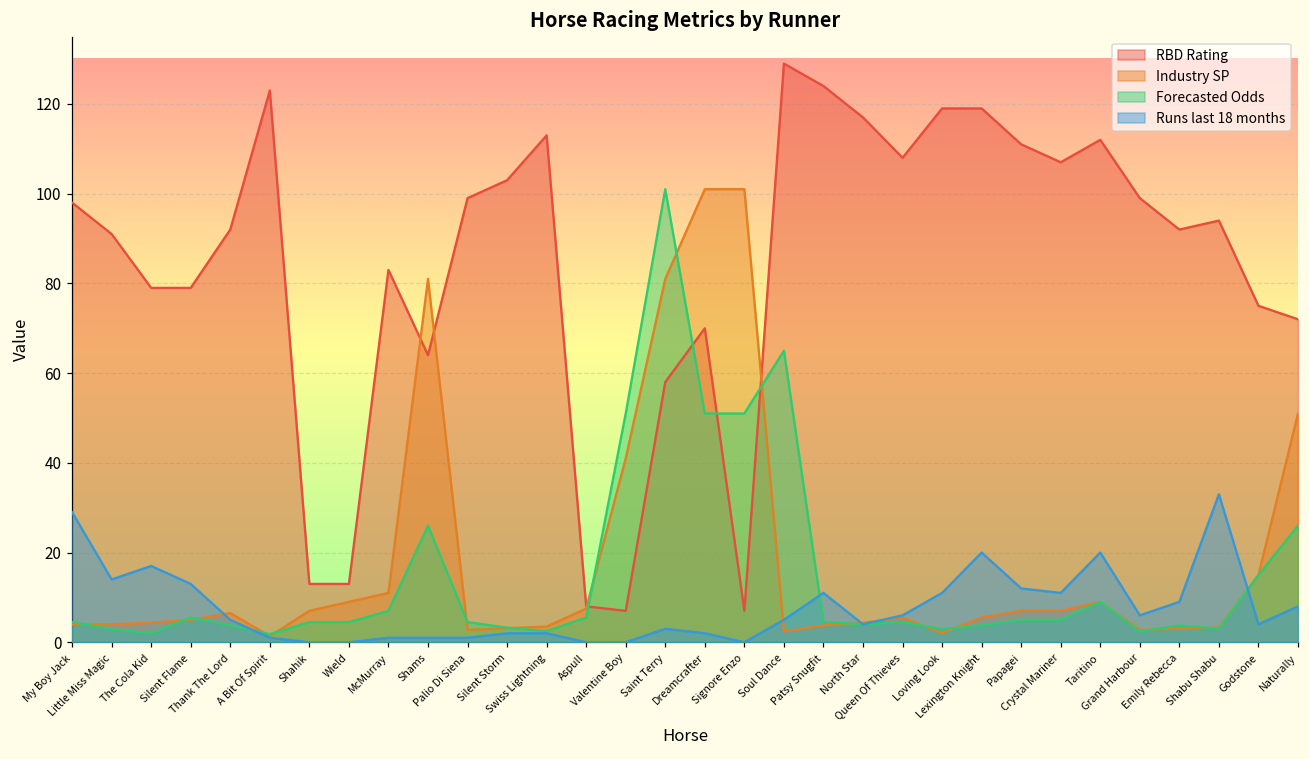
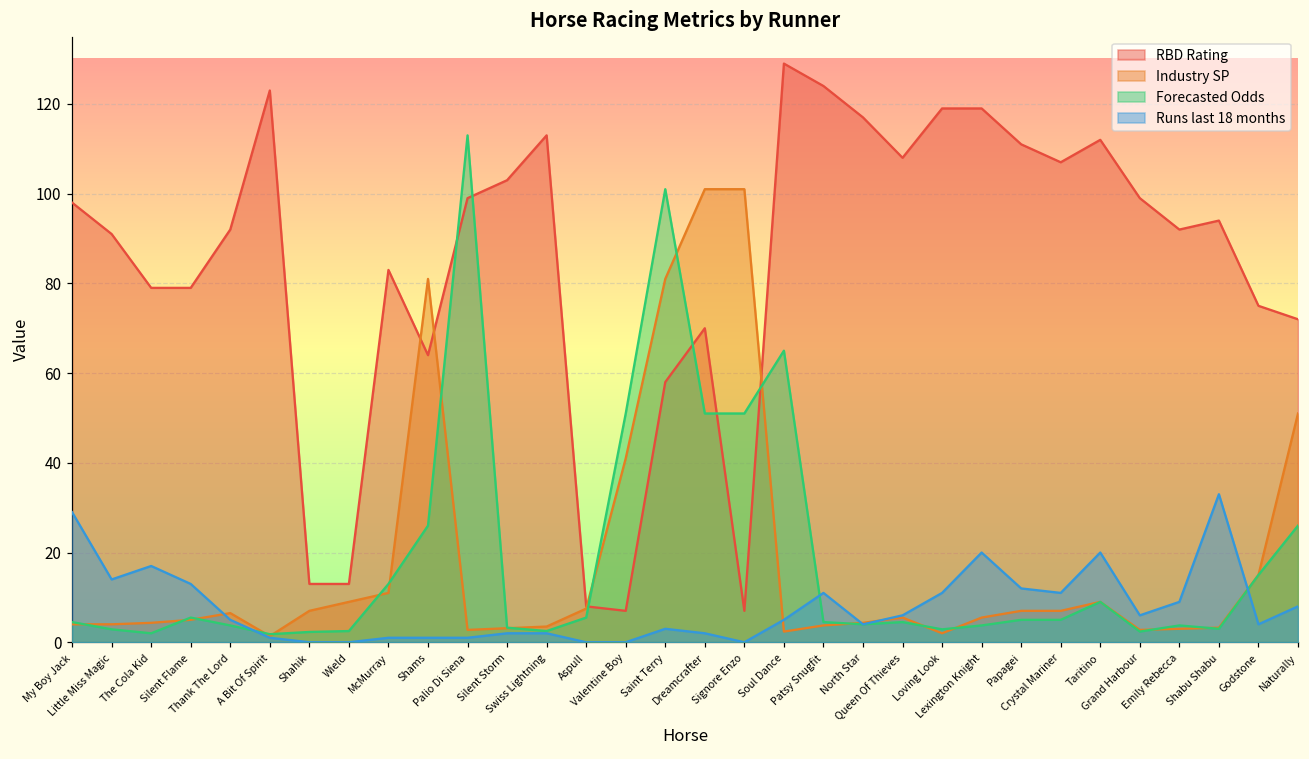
  {
    "Forecasted Odds": {
      "Little Miss Magic": 3,
      "The Cola Kid": 2,
      "Thank The Lord": 4,
-     "Shahik": 5,
-     "Wield": 5,
-     "McMurray": 7,
+     "Shahik": 2,
+     "Wield": 3,
+     "McMurray": 13,
      "Shams": 26,
-     "Palio Di Siena": 5,
+     "Palio Di Siena": 113,
      "Aspull": 6,
      "Valentine Boy": 51,
      "Saint Terry": 101,
      "Dreamcrafter": 51,
      "Signore Enzo": 51,
      "Soul Dance": 65,
      "Patsy Snugfit": 5,
      "Queen Of Thieves": 5,
      "Loving Look": 3,
      "Lexington Knight": 4,
      "Papagei": 5,
      "Crystal Mariner": 5,
      "Emily Rebecca": 4,
      "Naturally": 26
    },
    "Runs last 18 months": {
      "My Boy Jack": 29,
      "Little Miss Magic": 14,
      "The Cola Kid": 17,
      "Silent Flame": 13,
      "Thank The Lord": 5,
      "Shahik": 0,
      "Wield": 0,
      "McMurray": 1,
      "Shams": 1,
      "Palio Di Siena": 1,
      "Silent Storm": 2,
      "Aspull": 0,
      "Valentine Boy": 0,
      "Saint Terry": 3,
      "Dreamcrafter": 2,
      "Signore Enzo": 0,
      "Soul Dance": 5,
      "Patsy Snugfit": 11,
      "Loving Look": 11,
      "Lexington Knight": 20,
      "Papagei": 12,
      "Crystal Mariner": 11,
      "Taritino": 20,
      "Grand Harbour": 6,
      "Emily Rebecca": 9,
      "Shabu Shabu": 33,
      "Godstone": 4,
      "Naturally": 8
    }
  }
